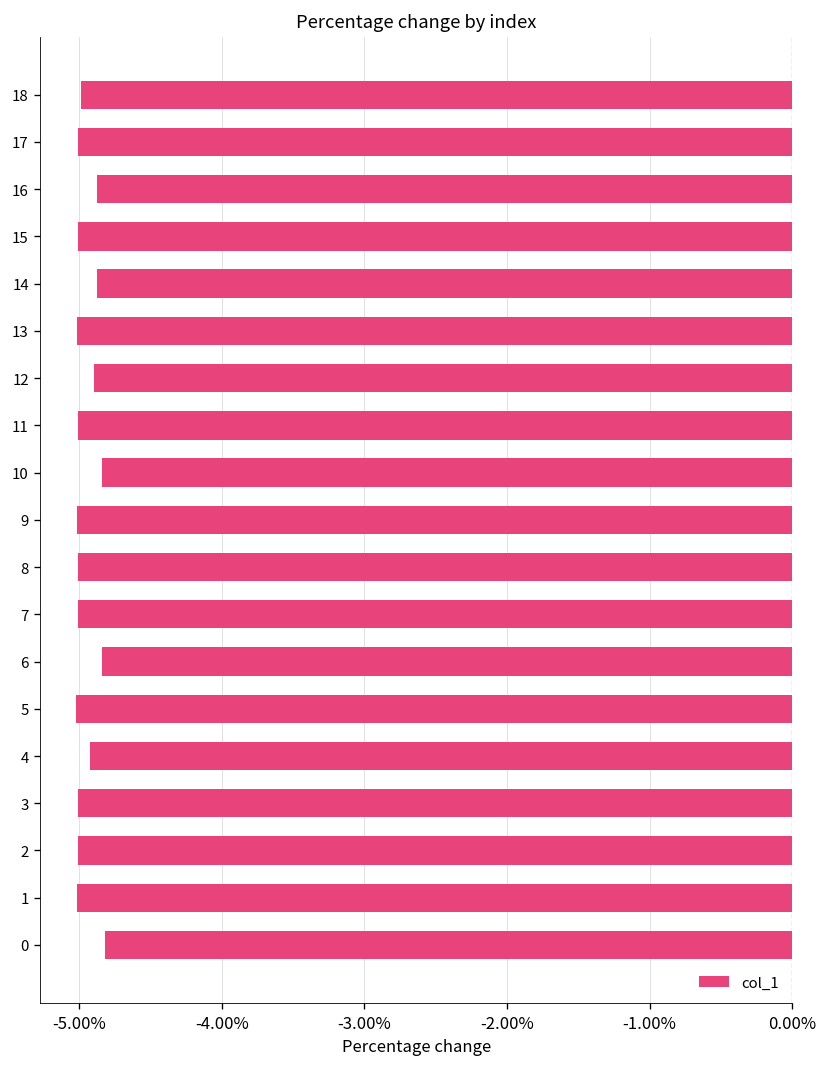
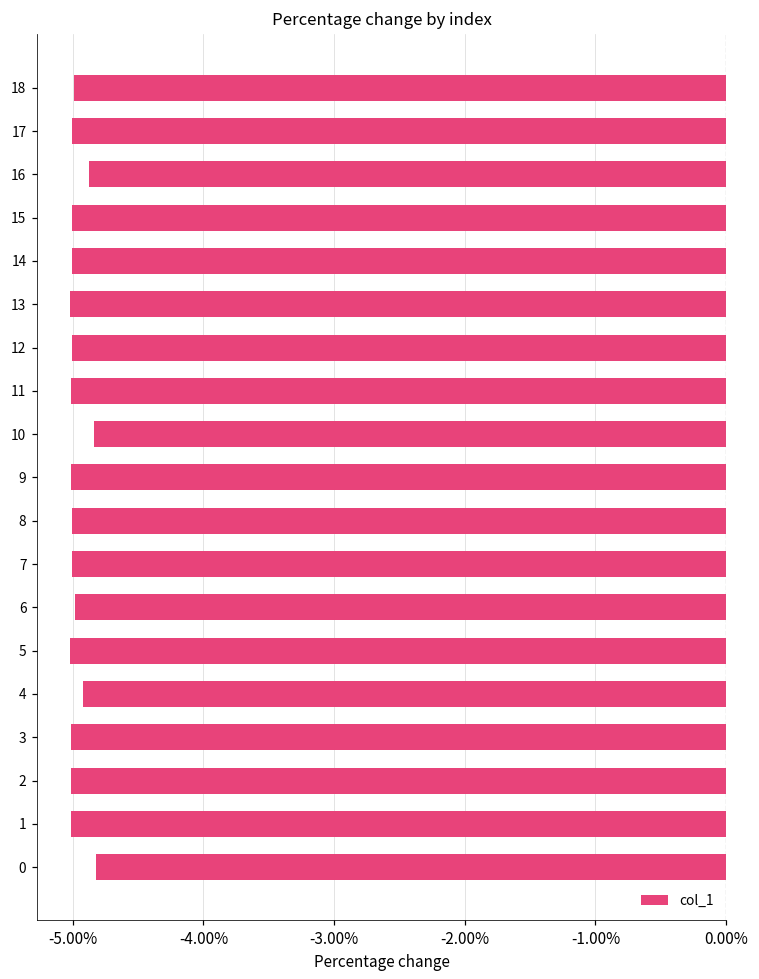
  {
    "18": "-4.99%",
    "17": "-5.01%",
    "16": "-4.87%",
    "15": "-5.01%",
-   "14": "-4.88%",
+   "14": "-5.01%",
    "13": "-5.02%",
-   "12": "-4.89%",
+   "12": "-5.00%",
    "11": "-5.01%",
    "10": "-4.84%",
    "9": "-5.01%",
    "8": "-5.01%",
    "7": "-5.01%",
-   "6": "-4.84%",
+   "6": "-4.98%",
    "5": "-5.02%",
    "4": "-4.92%",
    "3": "-5.01%",
    "2": "-5.01%",
    "1": "-5.02%",
    "0": "-4.82%"
  }
